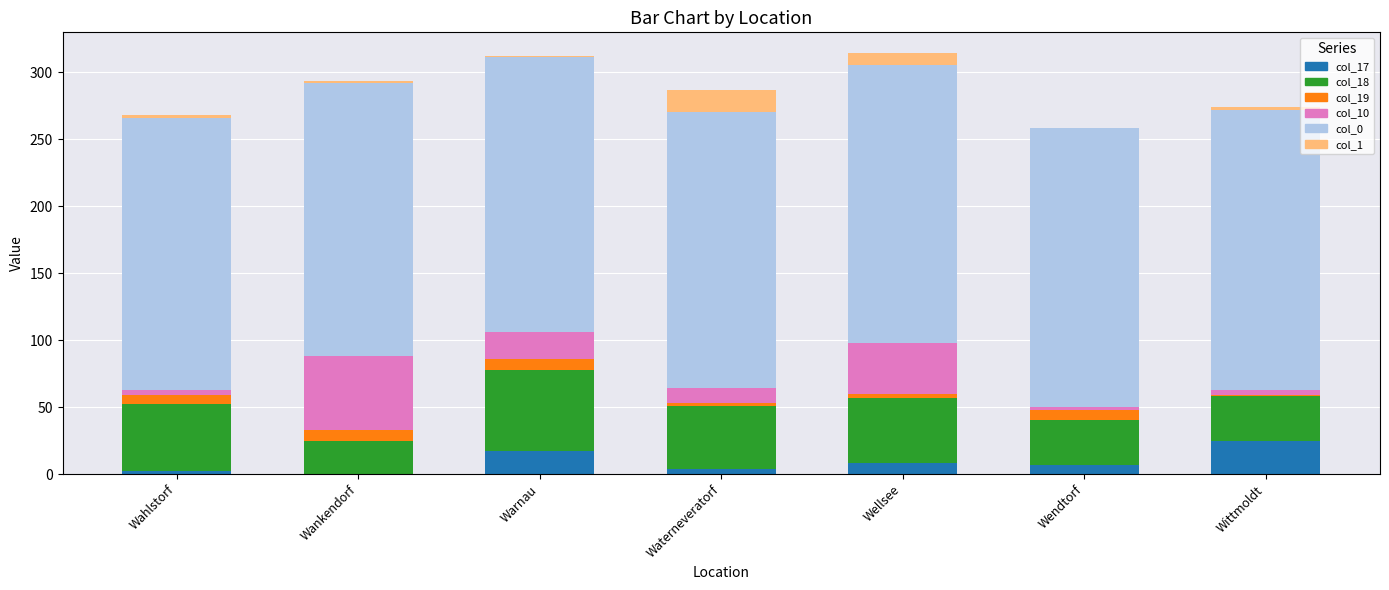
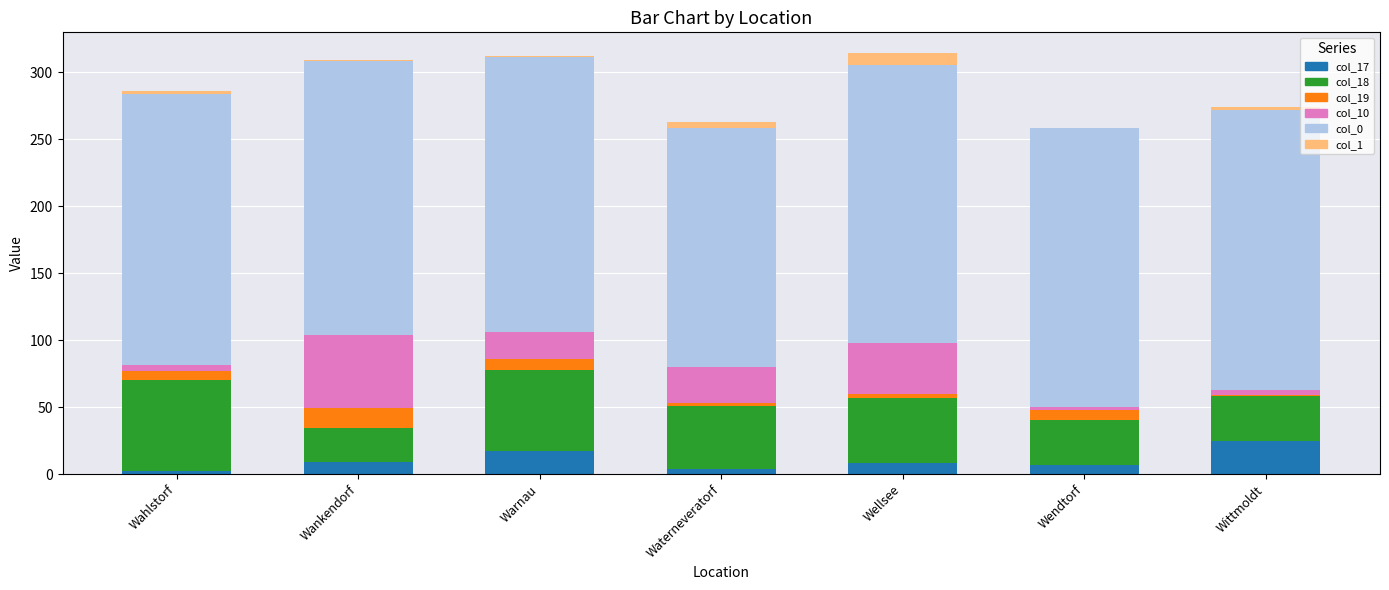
  {
    "col_17": {
      "Wahlstorf": 2,
-     "Wankendorf": 0,
+     "Wankendorf": 9,
      "Warnau": 17,
      "Waterneveratorf": 4,
      "Wellsee": 8,
      "Wendtorf": 7,
      "Wittmoldt": 25
    },
    "col_18": {
-     "Wahlstorf": 50,
+     "Wahlstorf": 68,
      "Wankendorf": 25,
      "Warnau": 61,
      "Waterneveratorf": 47,
      "Wellsee": 49,
      "Wendtorf": 33,
      "Wittmoldt": 33
    },
    "col_19": {
      "Wahlstorf": 7,
-     "Wankendorf": 8,
+     "Wankendorf": 15,
      "Warnau": 8,
      "Waterneveratorf": 2,
      "Wellsee": 3,
      "Wendtorf": 8
    },
    "col_10": {
      "Wahlstorf": 4,
      "Wankendorf": 55,
      "Warnau": 20,
-     "Waterneveratorf": 11,
+     "Waterneveratorf": 27,
      "Wellsee": 38,
      "Wendtorf": 2,
      "Wittmoldt": 4
    },
    "col_0": {
      "Wahlstorf": 203,
      "Wankendorf": 204,
      "Warnau": 205,
-     "Waterneveratorf": 206,
+     "Waterneveratorf": 178,
      "Wellsee": 207,
      "Wendtorf": 208,
      "Wittmoldt": 209
    },
    "col_1": {
      "Wahlstorf": 2,
-     "Waterneveratorf": 17,
+     "Waterneveratorf": 5,
      "Wellsee": 9,
      "Wendtorf": 0,
      "Wittmoldt": 2
    }
  }
